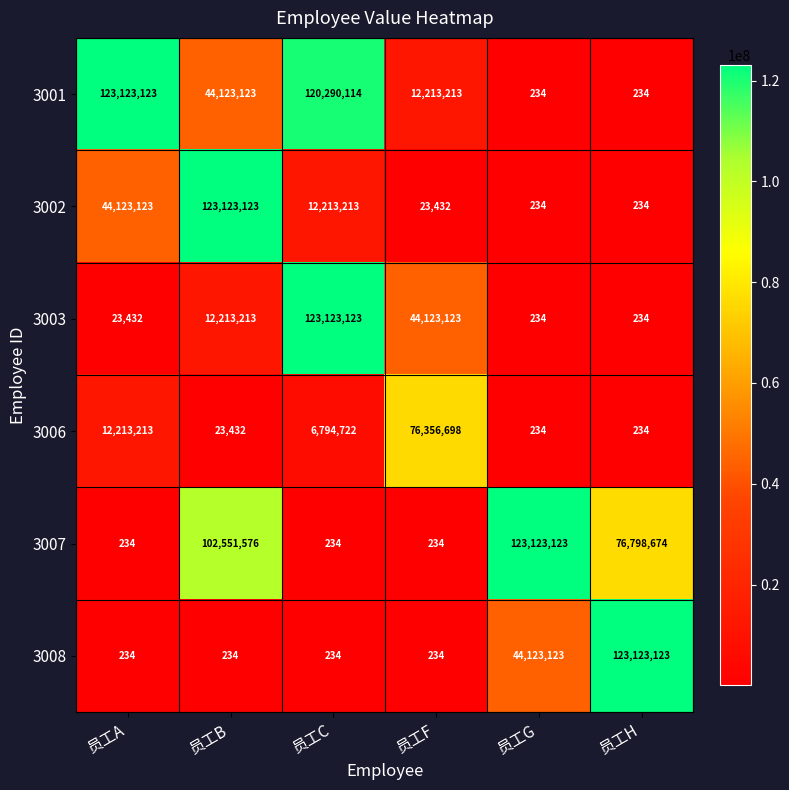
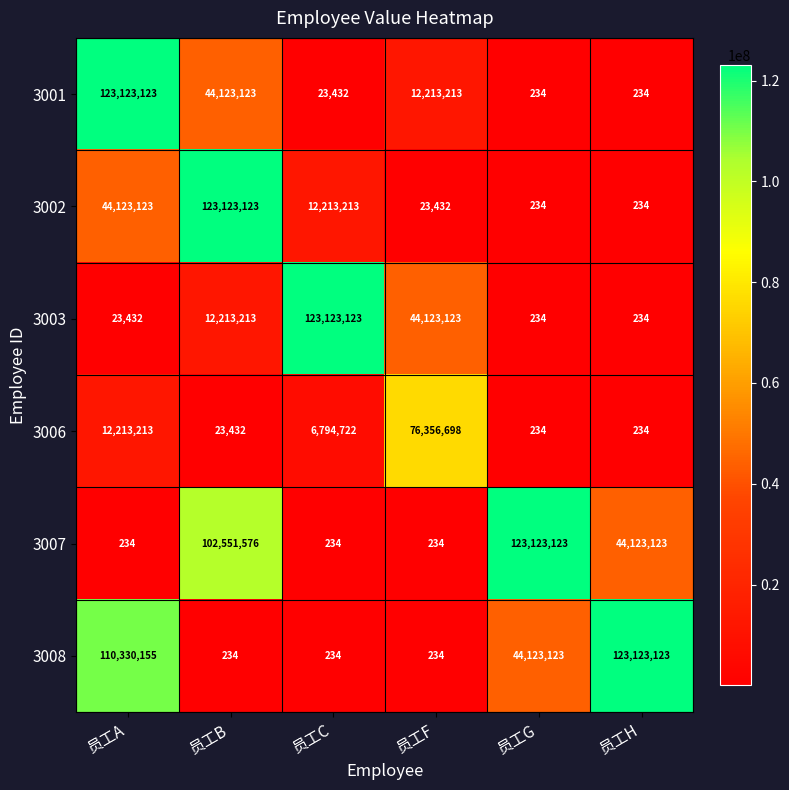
  {
    "3001": {
      "员工A": "123,123,123",
      "员工B": "44,123,123",
-     "员工C": "120,290,114",
+     "员工C": "23,432",
      "员工F": "12,213,213",
      "员工G": "234",
      "员工H": "234"
    },
    "3002": {
      "员工A": "44,123,123",
      "员工B": "123,123,123",
      "员工C": "12,213,213",
      "员工F": "23,432",
      "员工G": "234",
      "员工H": "234"
    },
    "3003": {
      "员工A": "23,432",
      "员工B": "12,213,213",
      "员工C": "123,123,123",
      "员工F": "44,123,123",
      "员工G": "234",
      "员工H": "234"
    },
    "3006": {
      "员工A": "12,213,213",
      "员工B": "23,432",
      "员工C": "6,794,722",
      "员工F": "76,356,698",
      "员工G": "234",
      "员工H": "234"
    },
    "3007": {
      "员工A": "234",
      "员工B": "102,551,576",
      "员工C": "234",
      "员工F": "234",
      "员工G": "123,123,123",
-     "员工H": "76,798,674"
+     "员工H": "44,123,123"
    },
    "3008": {
-     "员工A": "234",
+     "员工A": "110,330,155",
      "员工B": "234",
      "员工C": "234",
      "员工F": "234",
      "员工G": "44,123,123",
      "员工H": "123,123,123"
    }
  }
